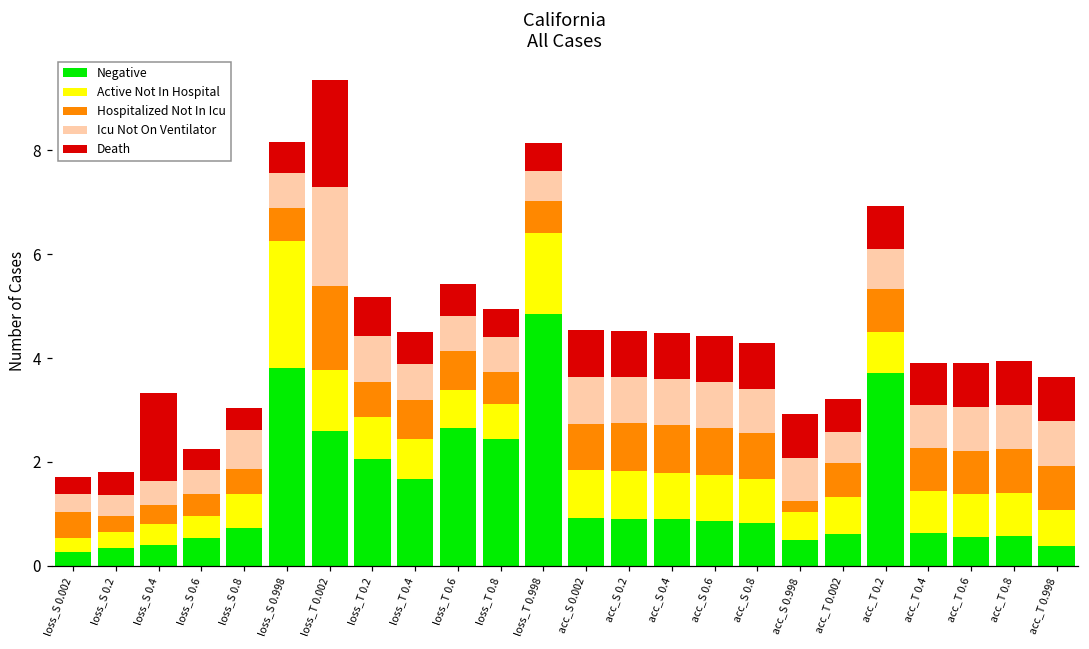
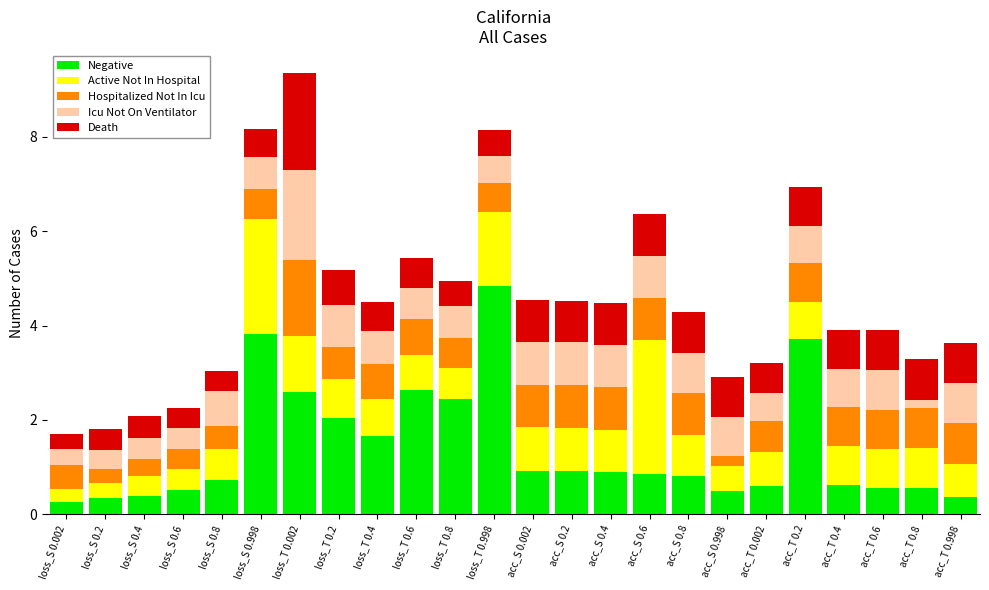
  {
    "Negative": {
      "loss_S 0.002": 0.3,
      "loss_S 0.2": 0.3,
      "loss_S 0.4": 0.4,
      "loss_S 0.6": 0.5,
      "loss_S 0.8": 0.7,
      "loss_S 0.998": 3.8,
      "loss_T 0.002": 2.6,
      "loss_T 0.2": 2.1,
      "loss_T 0.4": 1.7,
      "loss_T 0.6": 2.6,
      "loss_T 0.8": 2.4,
      "loss_T 0.998": 4.8,
      "acc_S 0.002": 0.9,
      "acc_S 0.2": 0.9,
      "acc_S 0.4": 0.9,
      "acc_S 0.6": 0.9,
      "acc_S 0.8": 0.8,
      "acc_S 0.998": 0.5,
      "acc_T 0.002": 0.6,
      "acc_T 0.2": 3.7,
      "acc_T 0.4": 0.6,
      "acc_T 0.6": 0.6,
      "acc_T 0.8": 0.6,
      "acc_T 0.998": 0.4
    },
    "Active Not In Hospital": {
      "loss_S 0.002": 0.3,
      "loss_S 0.2": 0.3,
      "loss_S 0.4": 0.4,
      "loss_S 0.6": 0.4,
      "loss_S 0.8": 0.7,
      "loss_S 0.998": 2.4,
      "loss_T 0.002": 1.2,
      "loss_T 0.2": 0.8,
      "loss_T 0.4": 0.8,
      "loss_T 0.6": 0.7,
      "loss_T 0.8": 0.7,
      "loss_T 0.998": 1.6,
      "acc_S 0.002": 0.9,
      "acc_S 0.2": 0.9,
      "acc_S 0.4": 0.9,
-     "acc_S 0.6": 0.9,
+     "acc_S 0.6": 2.8,
      "acc_S 0.8": 0.9,
      "acc_S 0.998": 0.5,
      "acc_T 0.002": 0.7,
      "acc_T 0.2": 0.8,
      "acc_T 0.4": 0.8,
      "acc_T 0.6": 0.8,
      "acc_T 0.8": 0.8,
      "acc_T 0.998": 0.7
    },
    "Hospitalized Not In Icu": {
      "loss_S 0.002": 0.5,
      "loss_S 0.2": 0.3,
      "loss_S 0.4": 0.4,
      "loss_S 0.6": 0.4,
      "loss_S 0.8": 0.5,
      "loss_S 0.998": 0.6,
      "loss_T 0.002": 1.6,
      "loss_T 0.2": 0.7,
      "loss_T 0.4": 0.7,
      "loss_T 0.6": 0.8,
      "loss_T 0.8": 0.6,
      "loss_T 0.998": 0.6,
      "acc_S 0.002": 0.9,
      "acc_S 0.2": 0.9,
      "acc_S 0.4": 0.9,
      "acc_S 0.6": 0.9,
      "acc_S 0.8": 0.9,
      "acc_S 0.998": 0.2,
      "acc_T 0.002": 0.7,
      "acc_T 0.2": 0.8,
      "acc_T 0.4": 0.8,
      "acc_T 0.6": 0.8,
      "acc_T 0.8": 0.8,
      "acc_T 0.998": 0.9
    },
    "Icu Not On Ventilator": {
      "loss_S 0.002": 0.3,
      "loss_S 0.2": 0.4,
      "loss_S 0.4": 0.5,
      "loss_S 0.6": 0.5,
      "loss_S 0.8": 0.7,
      "loss_S 0.998": 0.7,
      "loss_T 0.002": 1.9,
      "loss_T 0.2": 0.9,
      "loss_T 0.4": 0.7,
      "loss_T 0.6": 0.7,
      "loss_T 0.8": 0.7,
      "loss_T 0.998": 0.6,
      "acc_S 0.002": 0.9,
      "acc_S 0.2": 0.9,
      "acc_S 0.4": 0.9,
      "acc_S 0.6": 0.9,
      "acc_S 0.8": 0.9,
      "acc_S 0.998": 0.8,
      "acc_T 0.002": 0.6,
      "acc_T 0.2": 0.8,
      "acc_T 0.4": 0.8,
      "acc_T 0.6": 0.8,
-     "acc_T 0.8": 0.8,
+     "acc_T 0.8": 0.2,
      "acc_T 0.998": 0.9
    },
    "Death": {
      "loss_S 0.002": 0.3,
      "loss_S 0.2": 0.5,
-     "loss_S 0.4": 1.7,
+     "loss_S 0.4": 0.5,
      "loss_S 0.6": 0.4,
      "loss_S 0.8": 0.4,
      "loss_S 0.998": 0.6,
      "loss_T 0.002": 2.1,
      "loss_T 0.2": 0.8,
      "loss_T 0.4": 0.6,
      "loss_T 0.6": 0.6,
      "loss_T 0.8": 0.5,
      "loss_T 0.998": 0.5,
      "acc_S 0.002": 0.9,
      "acc_S 0.2": 0.9,
      "acc_S 0.4": 0.9,
      "acc_S 0.6": 0.9,
      "acc_S 0.8": 0.9,
      "acc_S 0.998": 0.8,
      "acc_T 0.002": 0.6,
      "acc_T 0.2": 0.8,
      "acc_T 0.4": 0.8,
      "acc_T 0.6": 0.8,
      "acc_T 0.8": 0.9,
      "acc_T 0.998": 0.9
    }
  }
